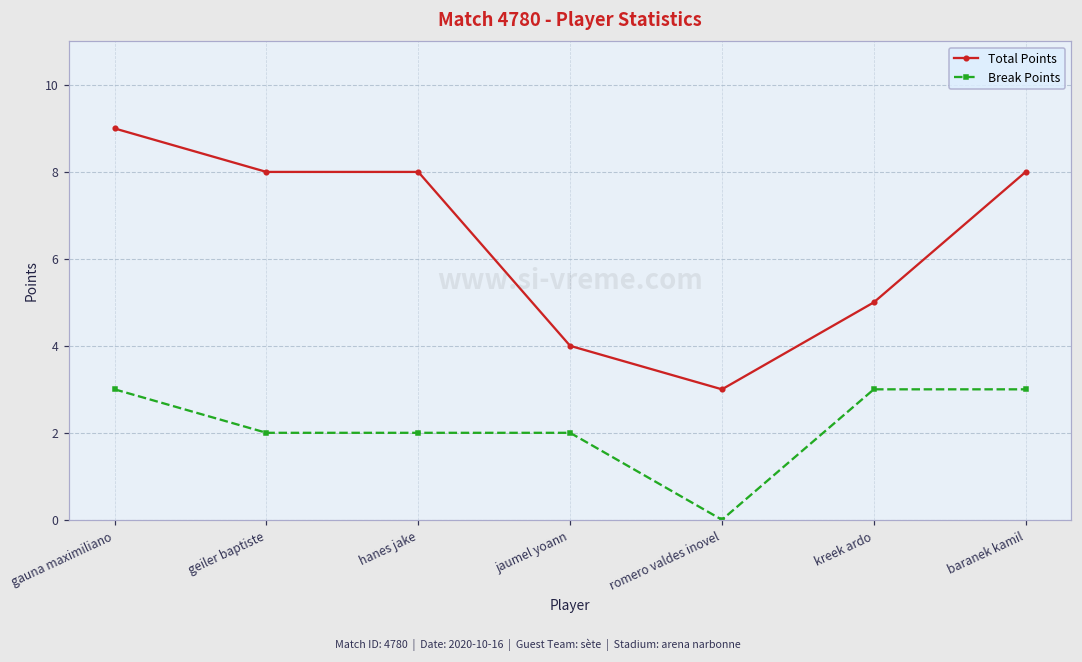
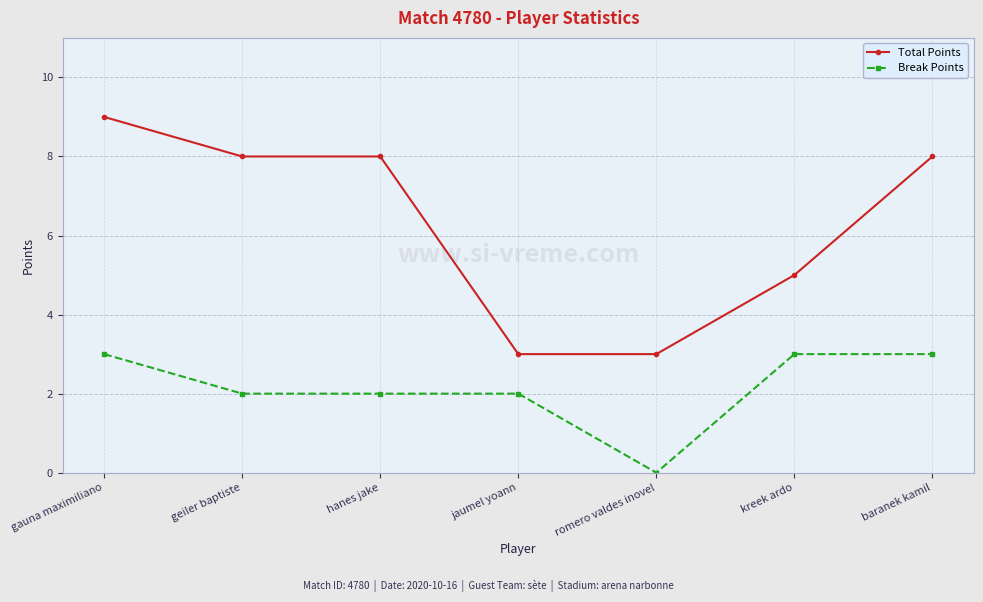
  {
    "Total Points": {
      "gauna maximiliano": 9,
      "geiler baptiste": 8,
      "hanes jake": 8,
-     "jaumel yoann": 4,
+     "jaumel yoann": 3,
      "romero valdes inovel": 3,
      "kreek ardo": 5,
      "baranek kamil": 8
    },
    "Break Points": {
      "gauna maximiliano": 3,
      "geiler baptiste": 2,
      "hanes jake": 2,
      "jaumel yoann": 2,
      "romero valdes inovel": 0,
      "kreek ardo": 3,
      "baranek kamil": 3
    }
  }
